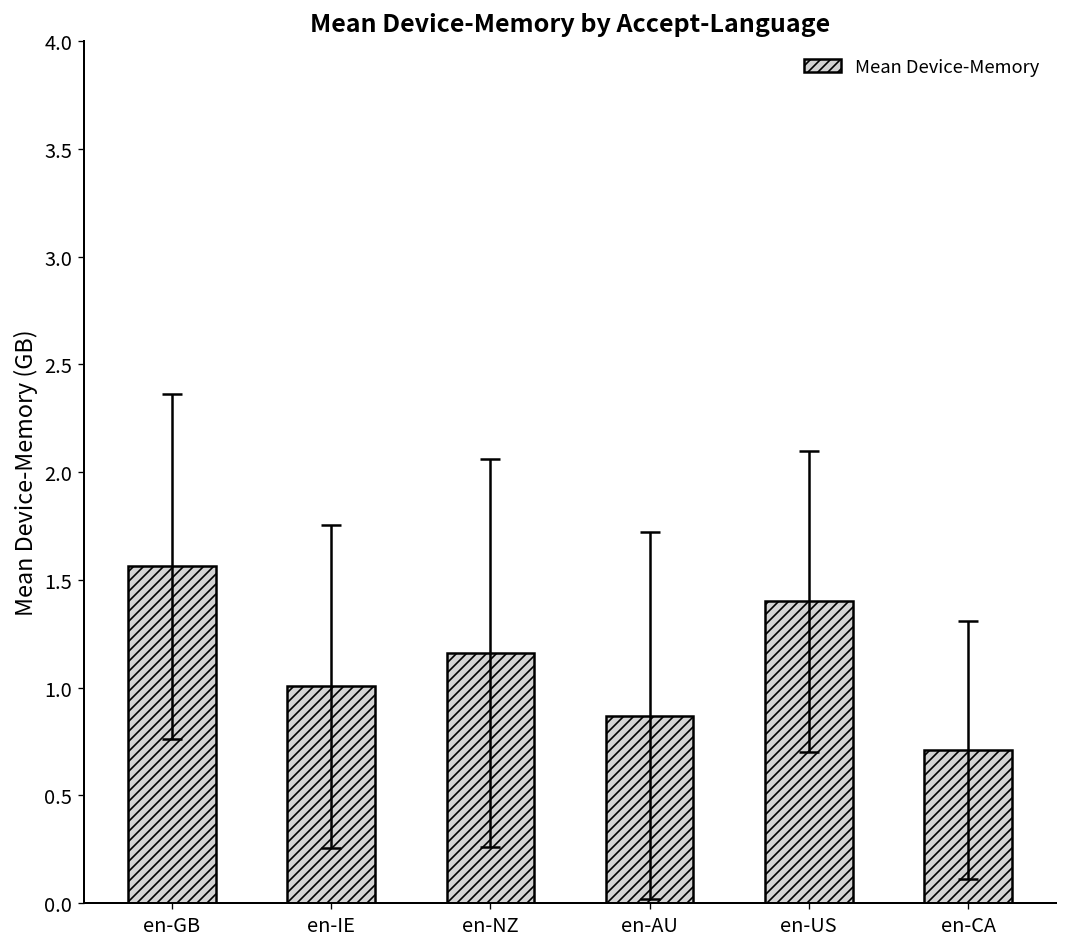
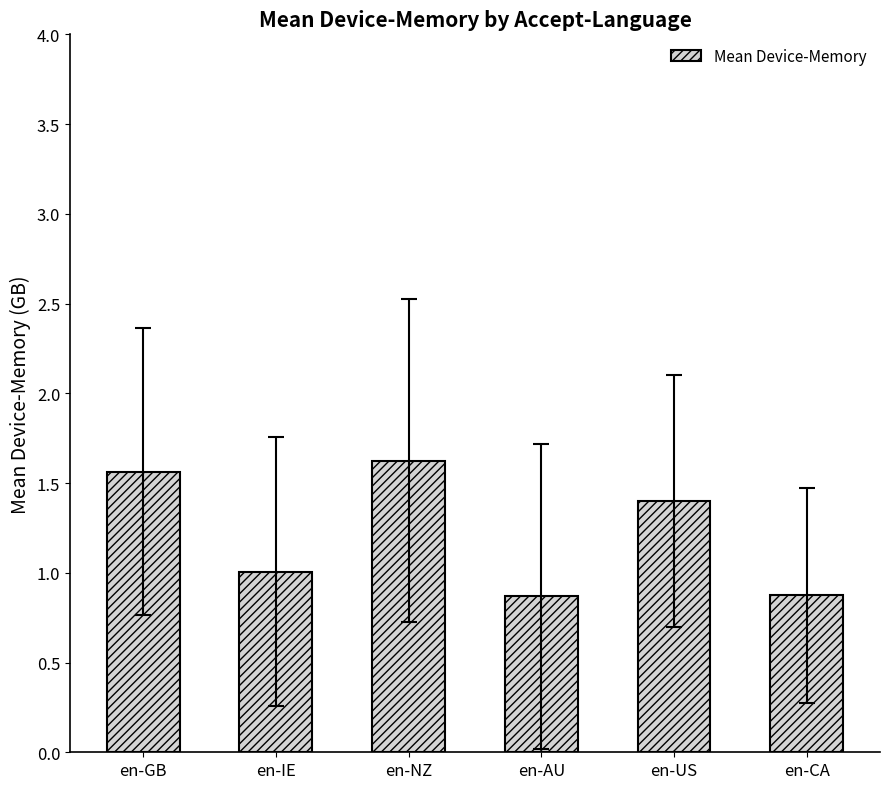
  {
    "Mean Device-Memory": {
      "en-GB": 1.56,
      "en-IE": 1.01,
-     "en-NZ": 1.16,
+     "en-NZ": 1.63,
      "en-AU": 0.87,
      "en-US": 1.40,
-     "en-CA": 0.71
+     "en-CA": 0.88
    }
  }
